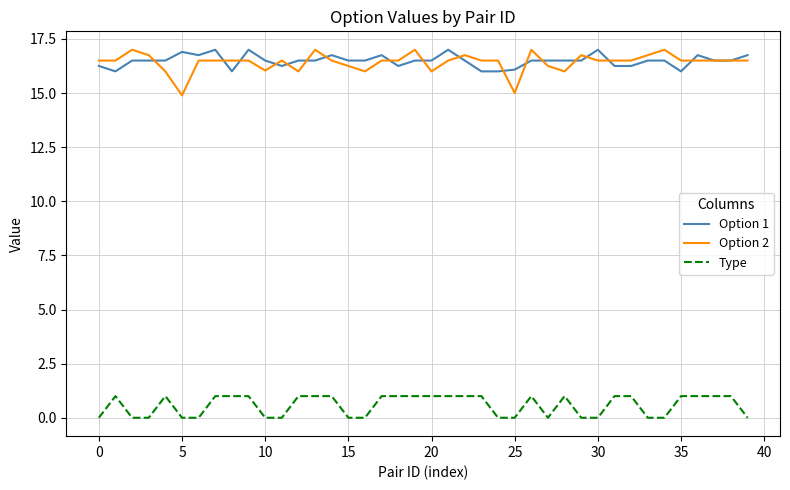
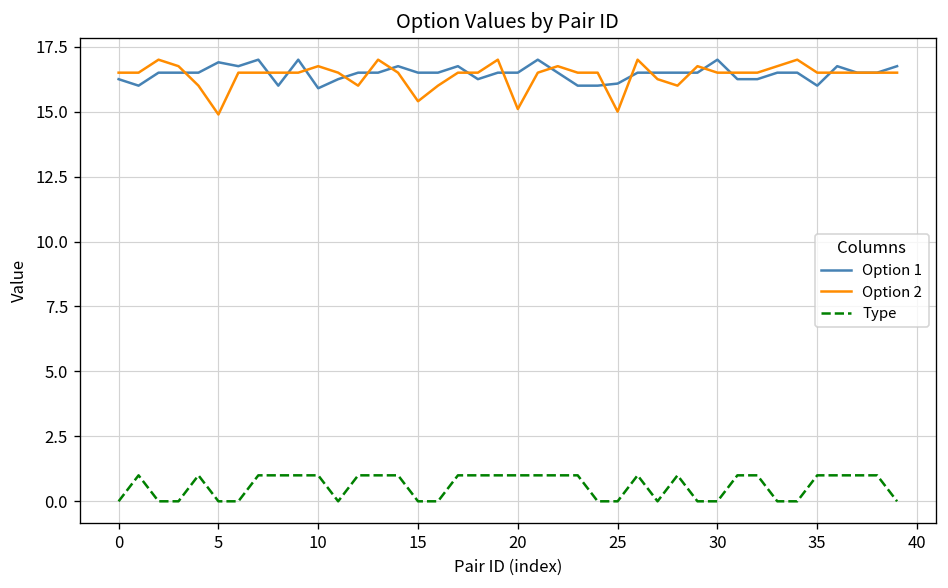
  {
    "Option 1": {
      "0": 16.3,
      "5": 16.9,
-     "10": 16.5,
+     "10": 15.9,
      "15": 16.5,
      "20": 16.5,
      "25": 16.1,
      "30": 17.0,
      "35": 16.0
    },
    "Option 2": {
      "0": 16.5,
      "5": 14.9,
-     "10": 16.0,
-     "15": 16.3,
-     "20": 16.0,
+     "10": 16.8,
+     "15": 15.4,
+     "20": 15.1,
      "25": 15.0,
      "30": 16.5,
      "35": 16.5
    },
    "Type": {
      "0": 0,
      "5": 0,
-     "10": 0,
+     "10": 1,
      "15": 0,
      "20": 1,
      "25": 0,
      "30": 0,
      "35": 1
    }
  }
